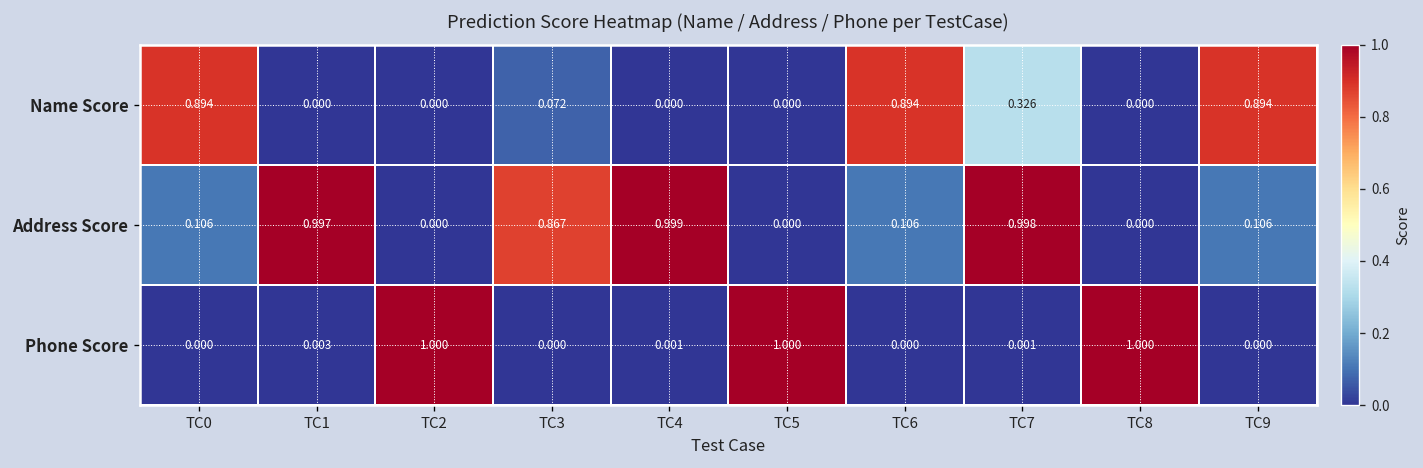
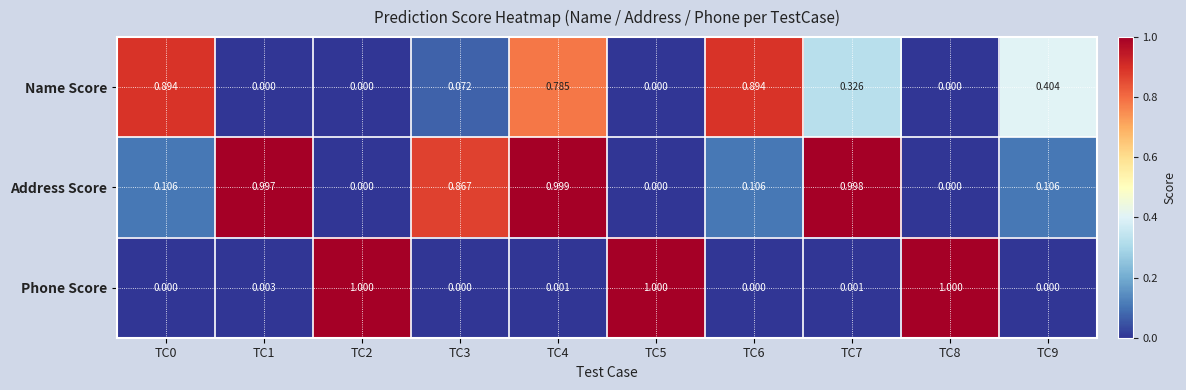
  {
    "Name Score": {
      "TC0": 0.894,
      "TC1": 0.000,
      "TC2": 0.000,
      "TC3": 0.072,
-     "TC4": 0.000,
+     "TC4": 0.785,
      "TC5": 0.000,
      "TC6": 0.894,
      "TC7": 0.326,
      "TC8": 0.000,
-     "TC9": 0.894
+     "TC9": 0.404
    },
    "Address Score": {
      "TC0": 0.106,
      "TC1": 0.997,
      "TC2": 0.000,
      "TC3": 0.867,
      "TC4": 0.999,
      "TC5": 0.000,
      "TC6": 0.106,
      "TC7": 0.998,
      "TC8": 0.000,
      "TC9": 0.106
    },
    "Phone Score": {
      "TC0": 0.000,
      "TC1": 0.003,
      "TC2": 1.000,
      "TC3": 0.000,
      "TC4": 0.001,
      "TC5": 1.000,
      "TC6": 0.000,
      "TC7": 0.001,
      "TC8": 1.000,
      "TC9": 0.000
    }
  }
